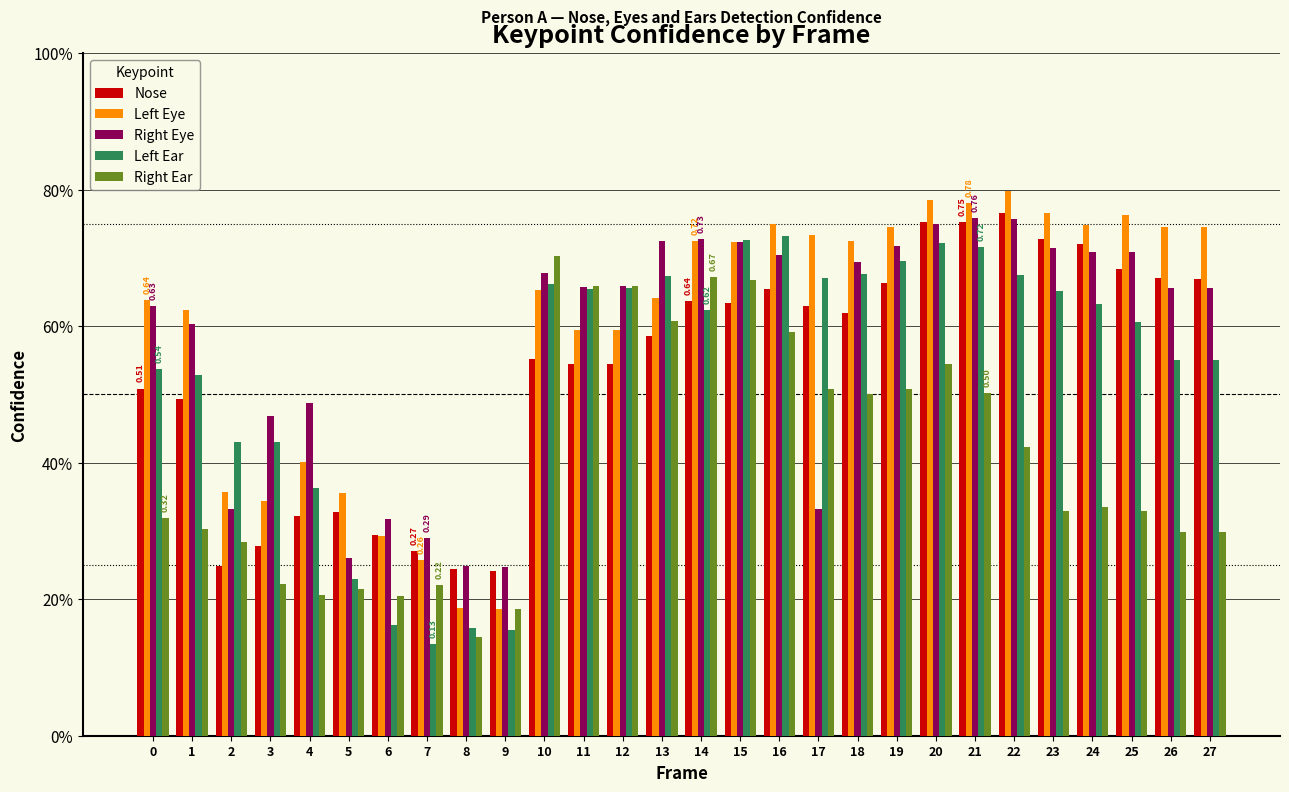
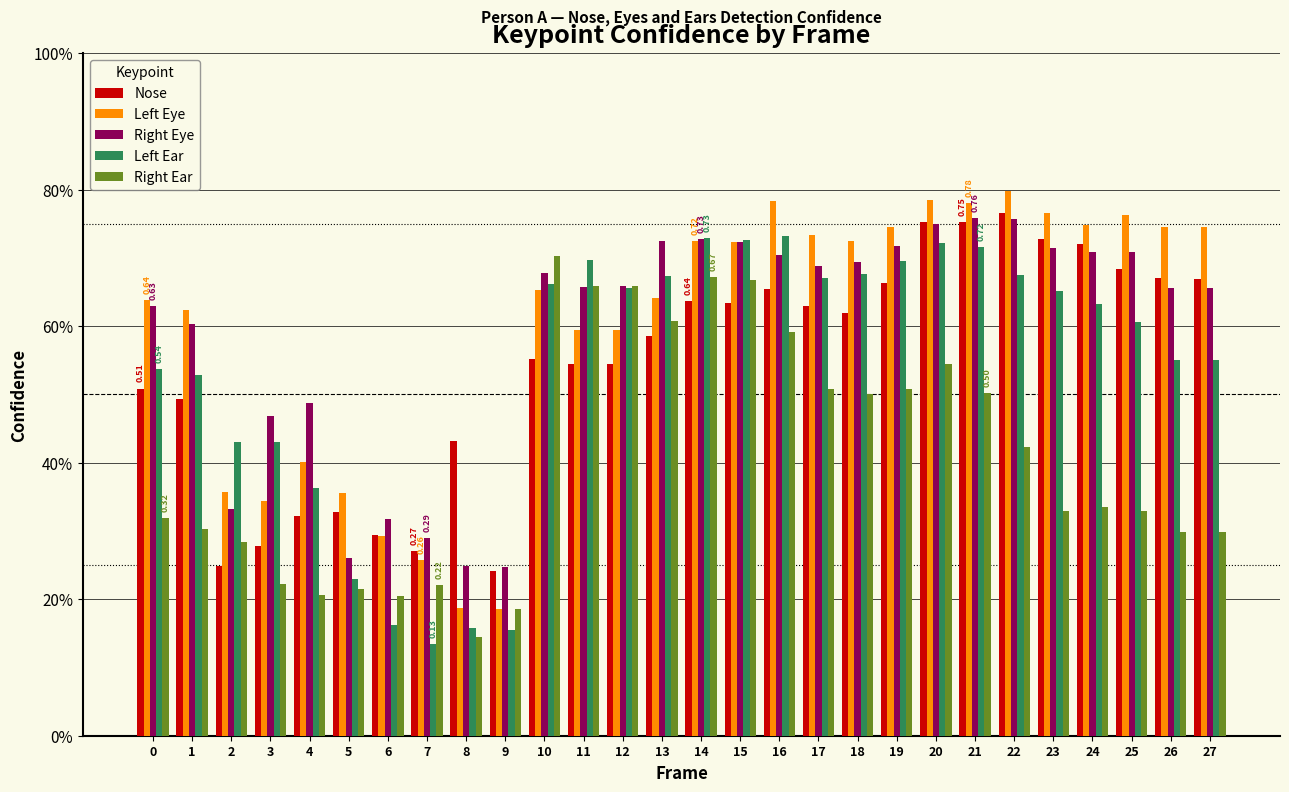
  {
    "Nose": {
      "1": "49%",
      "2": "25%",
      "3": "28%",
      "4": "32%",
      "5": "33%",
      "6": "29%",
-     "8": "24%",
+     "8": "43%",
      "9": "24%",
      "10": "55%",
      "11": "54%",
      "12": "54%",
      "13": "59%",
      "15": "63%",
      "16": "65%",
      "17": "63%",
      "18": "62%",
      "19": "66%",
      "20": "75%",
      "22": "77%",
      "23": "73%",
      "24": "72%",
      "25": "68%",
      "26": "67%",
      "27": "67%"
    },
    "Left Eye": {
      "1": "62%",
      "2": "36%",
      "3": "34%",
      "4": "40%",
      "5": "36%",
      "6": "29%",
      "8": "19%",
      "9": "18%",
      "10": "65%",
      "11": "59%",
      "12": "59%",
      "15": "72%",
-     "16": "75%",
+     "16": "78%",
      "17": "73%",
      "18": "72%",
      "19": "75%",
      "20": "79%",
      "22": "80%",
      "23": "77%",
      "24": "75%",
      "25": "76%",
      "26": "75%",
      "27": "75%"
    },
    "Right Eye": {
      "1": "60%",
      "2": "33%",
      "3": "47%",
      "4": "49%",
      "5": "26%",
      "6": "32%",
      "8": "25%",
      "9": "25%",
      "10": "68%",
      "11": "66%",
      "12": "66%",
      "13": "73%",
      "15": "72%",
      "16": "70%",
-     "17": "33%",
+     "17": "69%",
      "18": "69%",
      "19": "72%",
      "22": "76%",
      "23": "71%",
      "24": "71%",
      "25": "71%",
      "26": "66%",
      "27": "66%"
    },
    "Left Ear": {
      "0": "0.54",
      "7": "0.13",
-     "11": "65%",
-     "14": "0.62",
+     "11": "70%",
+     "14": "0.73",
      "21": "0.72"
    },
    "Right Ear": {
      "0": "0.32",
      "7": "0.22",
      "14": "0.67",
      "21": "0.50"
    }
  }
